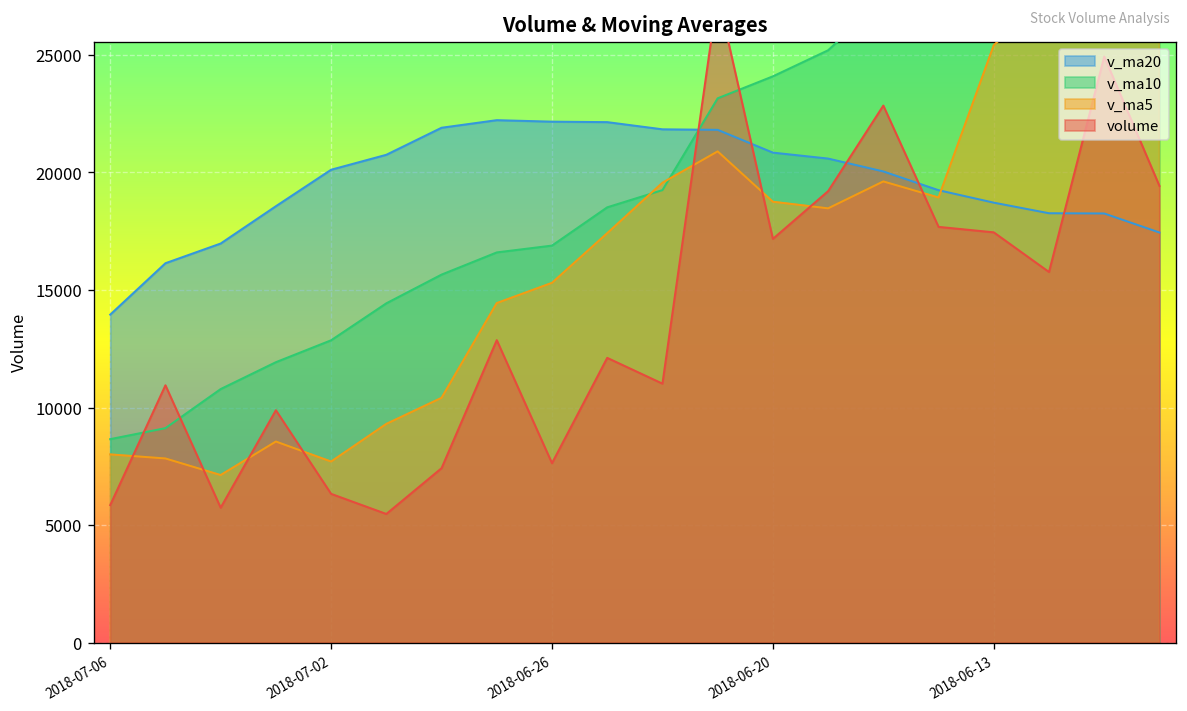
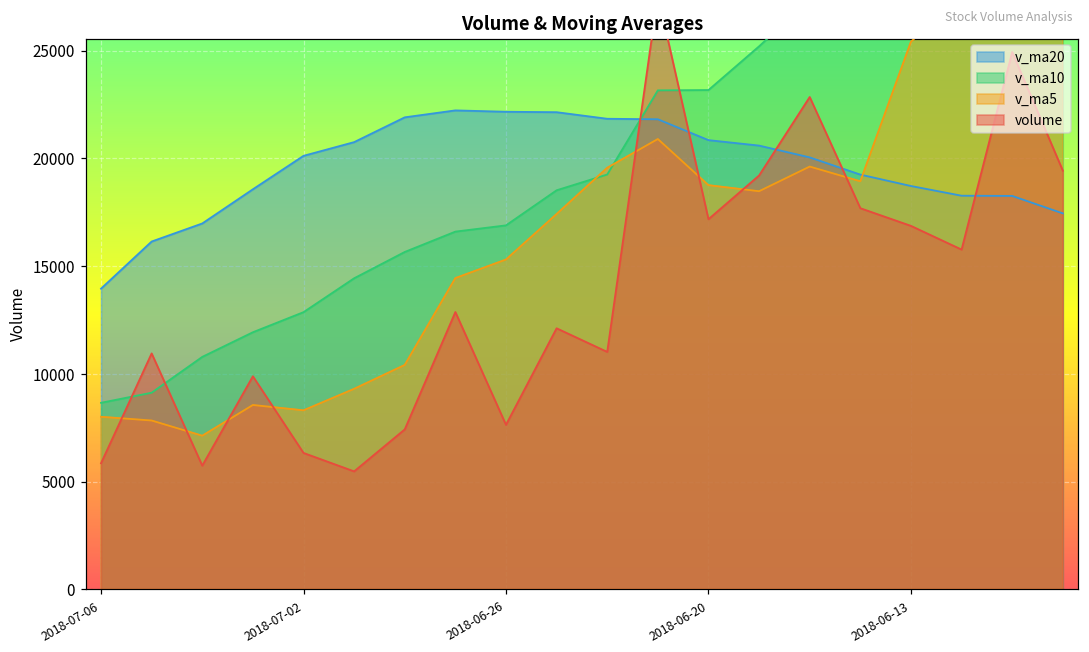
  {
    "v_ma20": {
      "2018-07-06": 14000,
      "2018-07-02": 20100,
      "2018-06-26": 22200,
      "2018-06-20": 20800,
      "2018-06-13": 18700
    },
    "v_ma10": {
      "2018-07-06": 8700,
      "2018-07-02": 12900,
      "2018-06-26": 16900,
-     "2018-06-20": 24100
+     "2018-06-20": 23200
    },
    "v_ma5": {
      "2018-07-06": 8000,
-     "2018-07-02": 7700,
+     "2018-07-02": 8300,
      "2018-06-26": 15300,
      "2018-06-20": 18800,
      "2018-06-13": 25400
    },
    "volume": {
      "2018-07-06": 5800,
      "2018-07-02": 6300,
      "2018-06-26": 7600,
      "2018-06-20": 17200,
-     "2018-06-13": 17500
+     "2018-06-13": 16900
    }
  }
